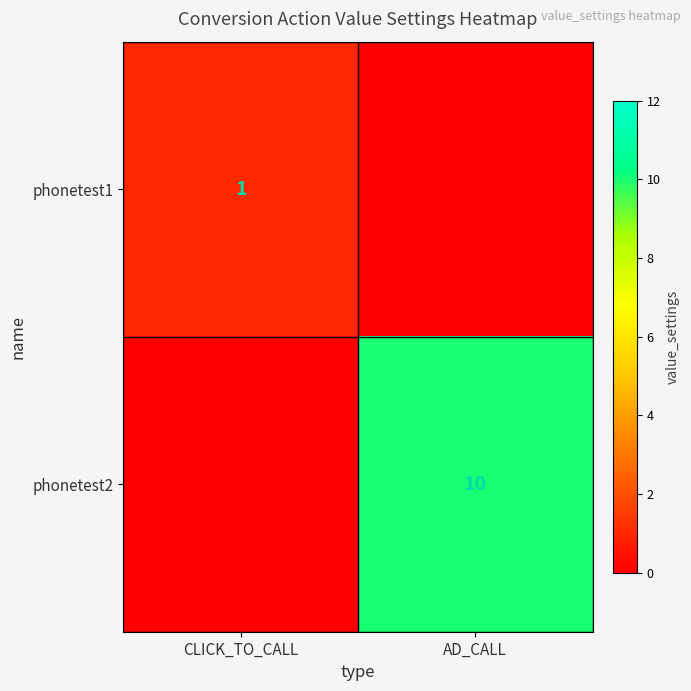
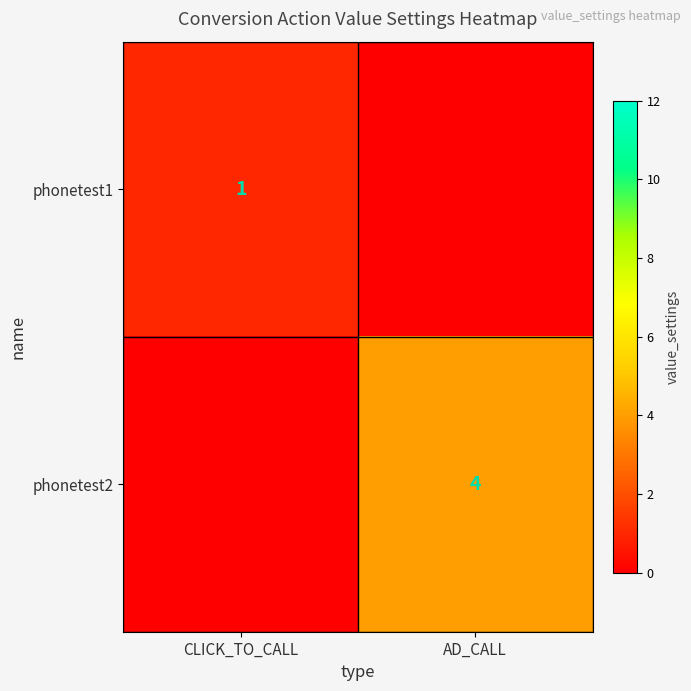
  {
    "phonetest1": {
      "CLICK_TO_CALL": 1
    },
    "phonetest2": {
-     "AD_CALL": 10
+     "AD_CALL": 4
    }
  }
